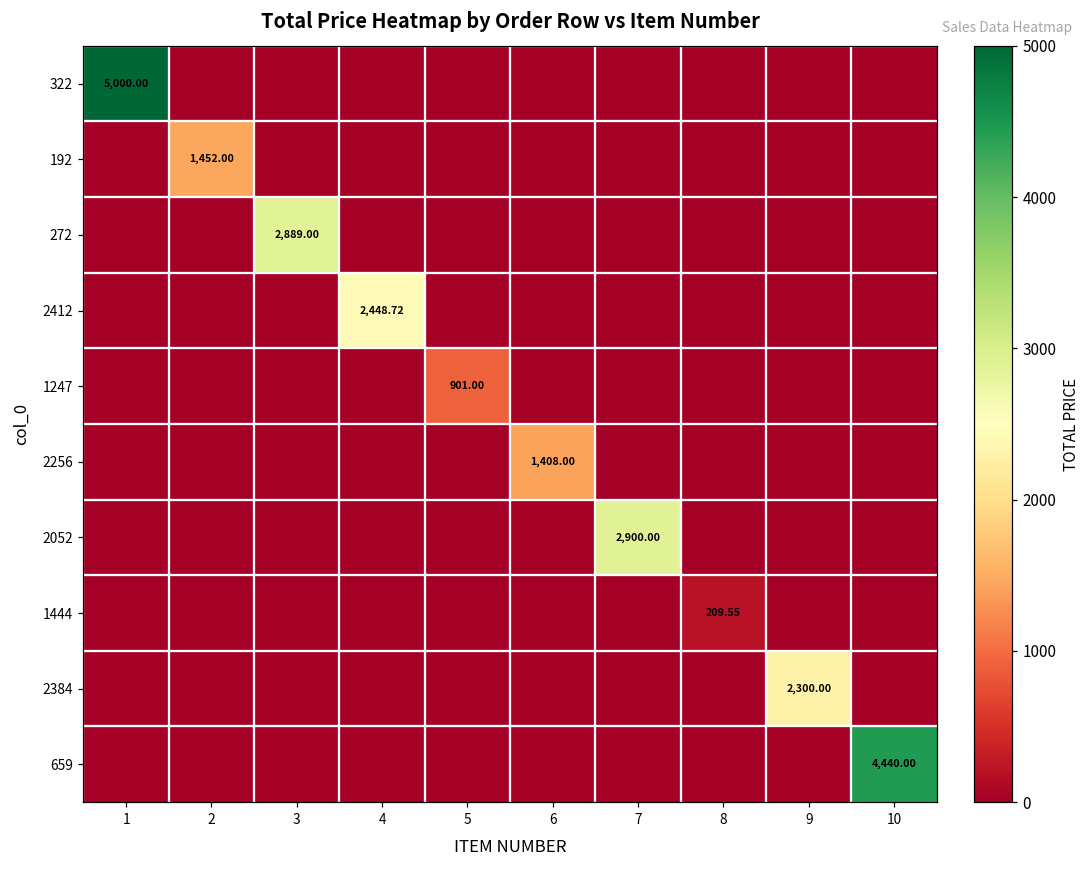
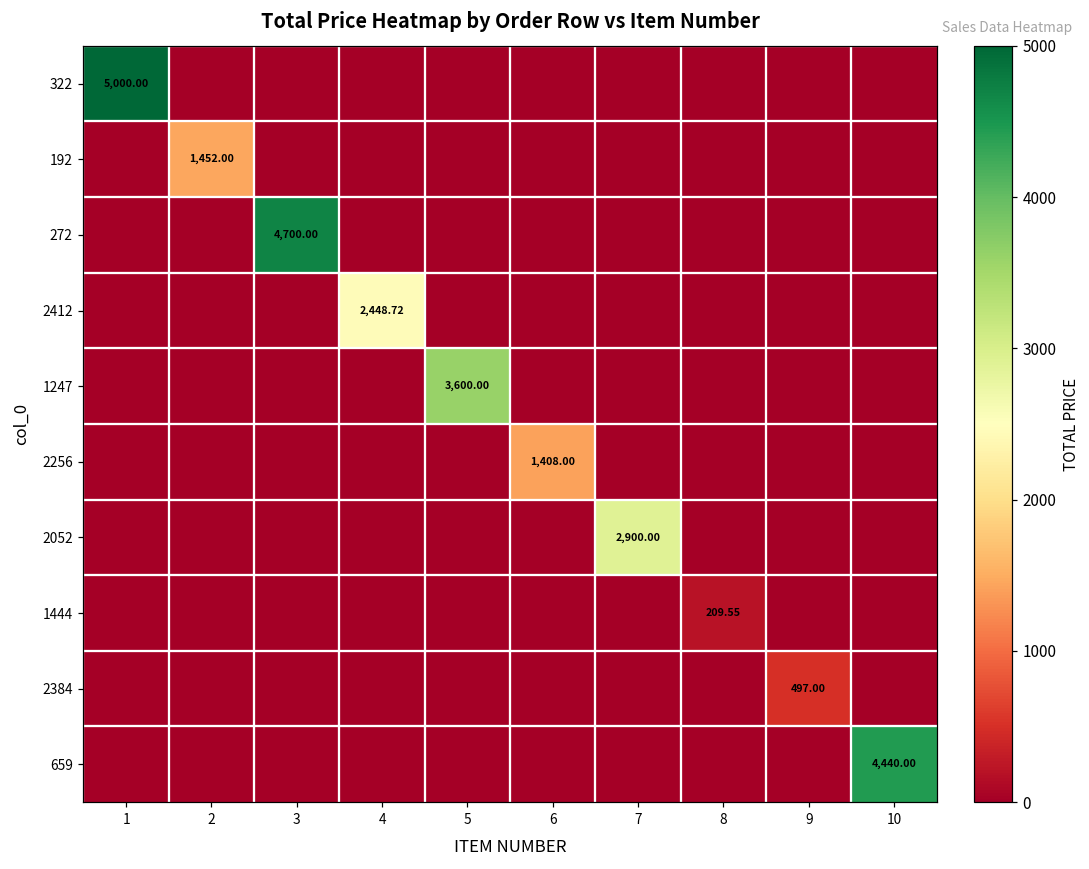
  {
    "322": {
      "1": "5,000.00"
    },
    "192": {
      "2": "1,452.00"
    },
    "272": {
-     "3": "2,889.00"
+     "3": "4,700.00"
    },
    "2412": {
      "4": "2,448.72"
    },
    "1247": {
-     "5": "901.00"
+     "5": "3,600.00"
    },
    "2256": {
      "6": "1,408.00"
    },
    "2052": {
      "7": "2,900.00"
    },
    "1444": {
      "8": "209.55"
    },
    "2384": {
-     "9": "2,300.00"
+     "9": "497.00"
    },
    "659": {
      "10": "4,440.00"
    }
  }
